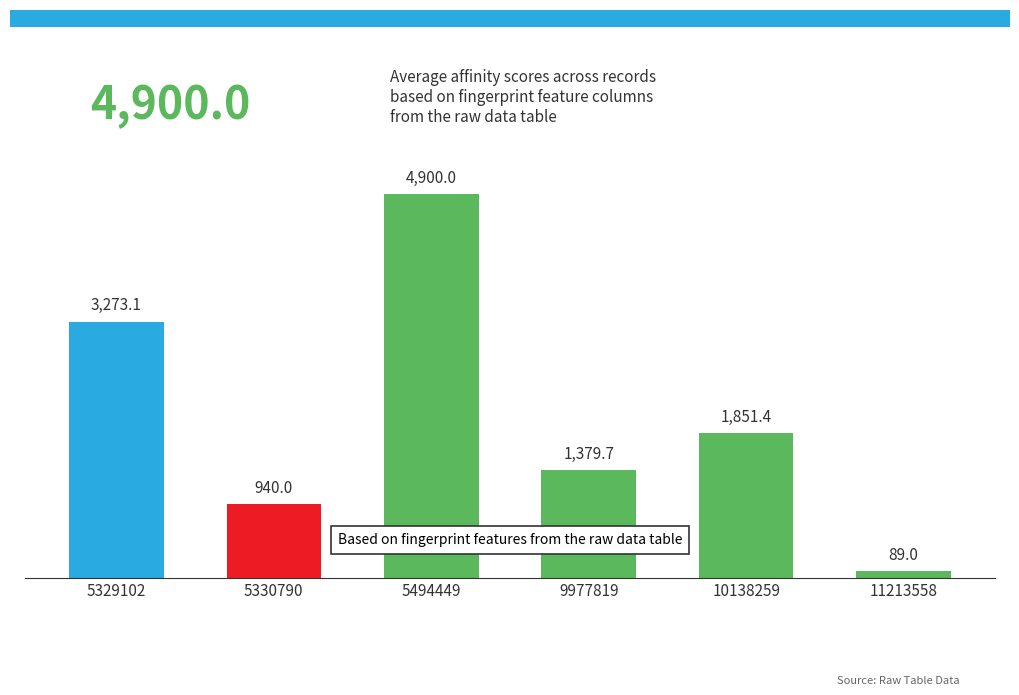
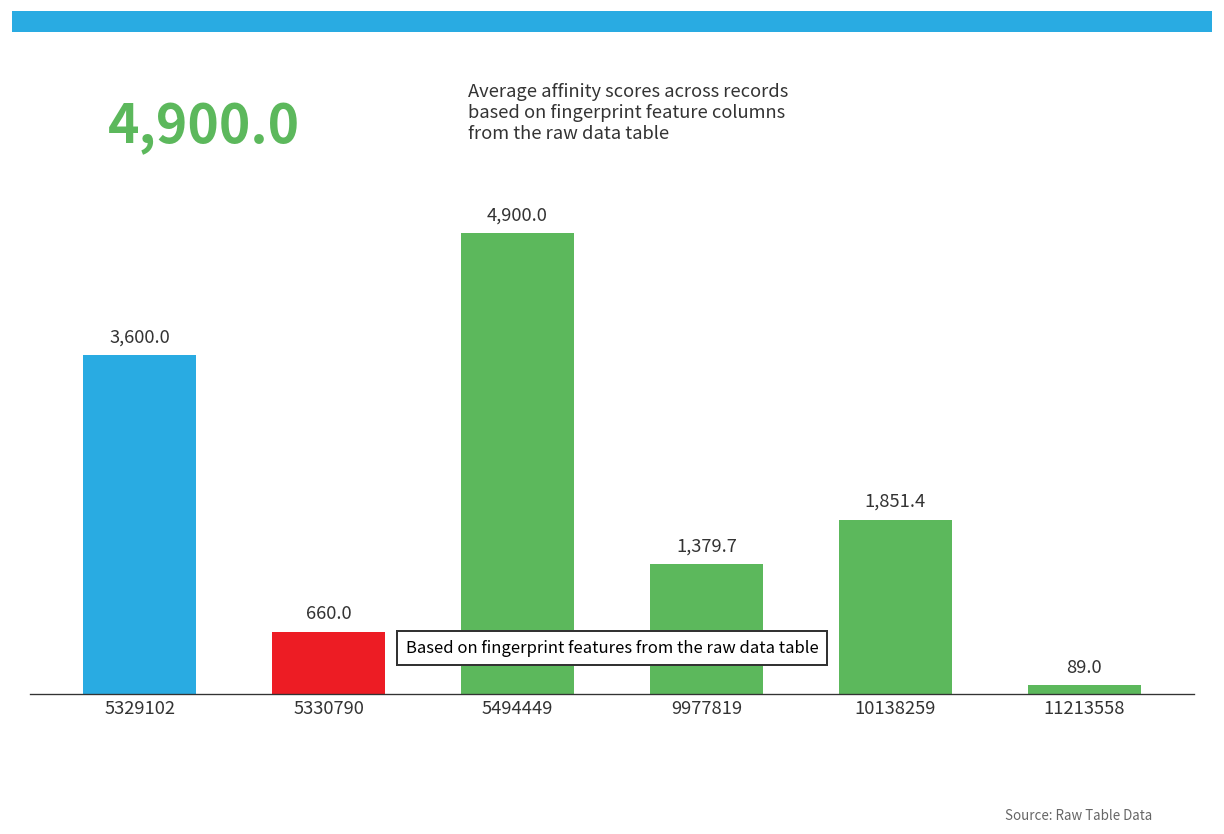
  {
-   "5329102": "3,273.1",
-   "5330790": "940.0",
+   "5329102": "3,600.0",
+   "5330790": "660.0",
    "5494449": "4,900.0",
    "9977819": "1,379.7",
    "10138259": "1,851.4",
    "11213558": "89.0"
  }
